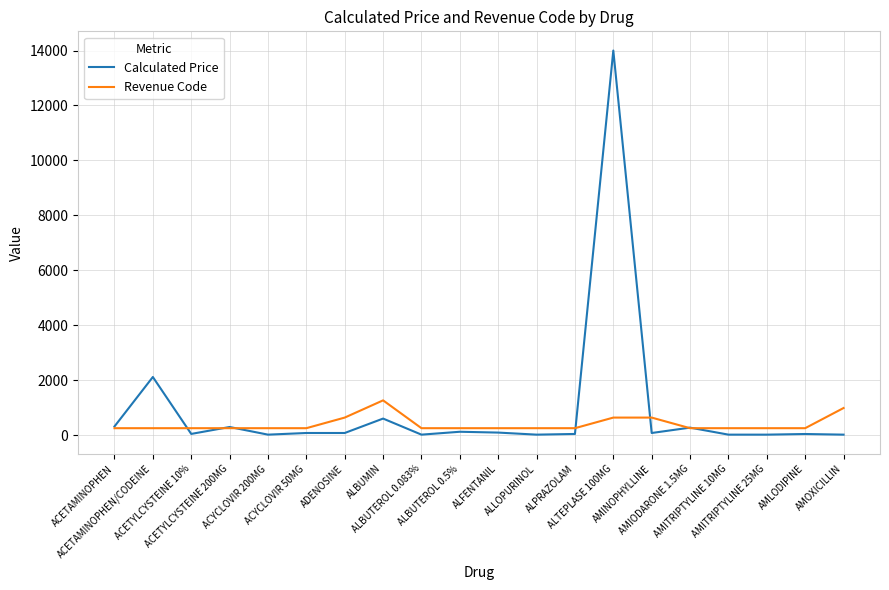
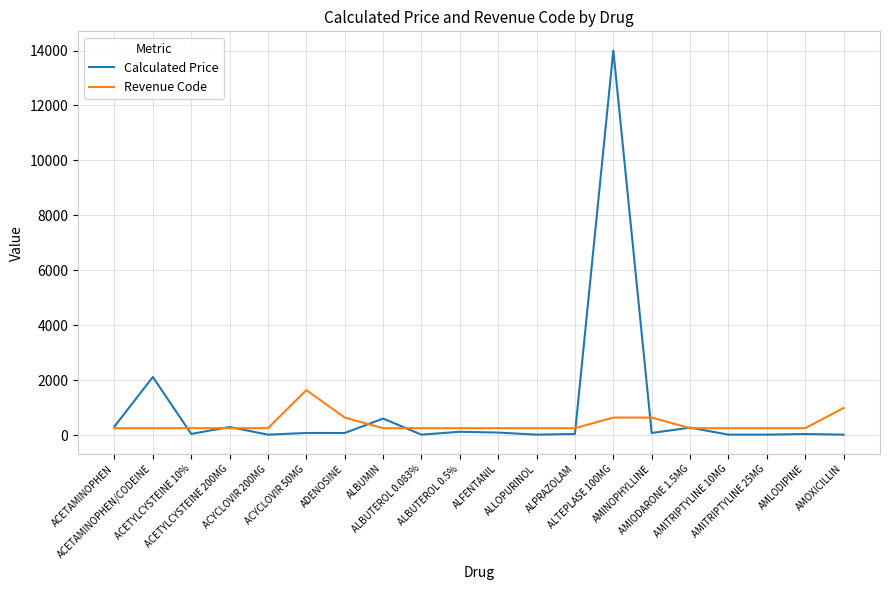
  {
    "Calculated Price": {
      "ACETAMINOPHEN/CODEINE": 2100,
      "ACETYLCYSTEINE 10%": 0,
      "ACYCLOVIR 200MG": 0,
      "ACYCLOVIR 50MG": 100,
      "ADENOSINE": 100,
      "ALBUMIN": 600,
      "ALBUTEROL 0.083%": 0,
      "ALBUTEROL 0.5%": 100,
      "ALFENTANIL": 100,
      "ALLOPURINOL": 0,
      "ALPRAZOLAM": 0,
      "ALTEPLASE 100MG": 14000,
      "AMINOPHYLLINE": 100,
      "AMITRIPTYLINE 10MG": 0,
      "AMITRIPTYLINE 25MG": 0,
      "AMLODIPINE": 0,
      "AMOXICILLIN": 0
    },
    "Revenue Code": {
      "ACETAMINOPHEN/CODEINE": 300,
      "ACETYLCYSTEINE 10%": 300,
      "ACYCLOVIR 200MG": 300,
-     "ACYCLOVIR 50MG": 300,
+     "ACYCLOVIR 50MG": 1600,
      "ADENOSINE": 600,
-     "ALBUMIN": 1300,
+     "ALBUMIN": 300,
      "ALBUTEROL 0.083%": 300,
      "ALBUTEROL 0.5%": 300,
      "ALFENTANIL": 300,
      "ALLOPURINOL": 300,
      "ALPRAZOLAM": 300,
      "ALTEPLASE 100MG": 600,
      "AMINOPHYLLINE": 600,
      "AMITRIPTYLINE 10MG": 300,
      "AMITRIPTYLINE 25MG": 300,
      "AMLODIPINE": 300,
      "AMOXICILLIN": 1000
    }
  }
